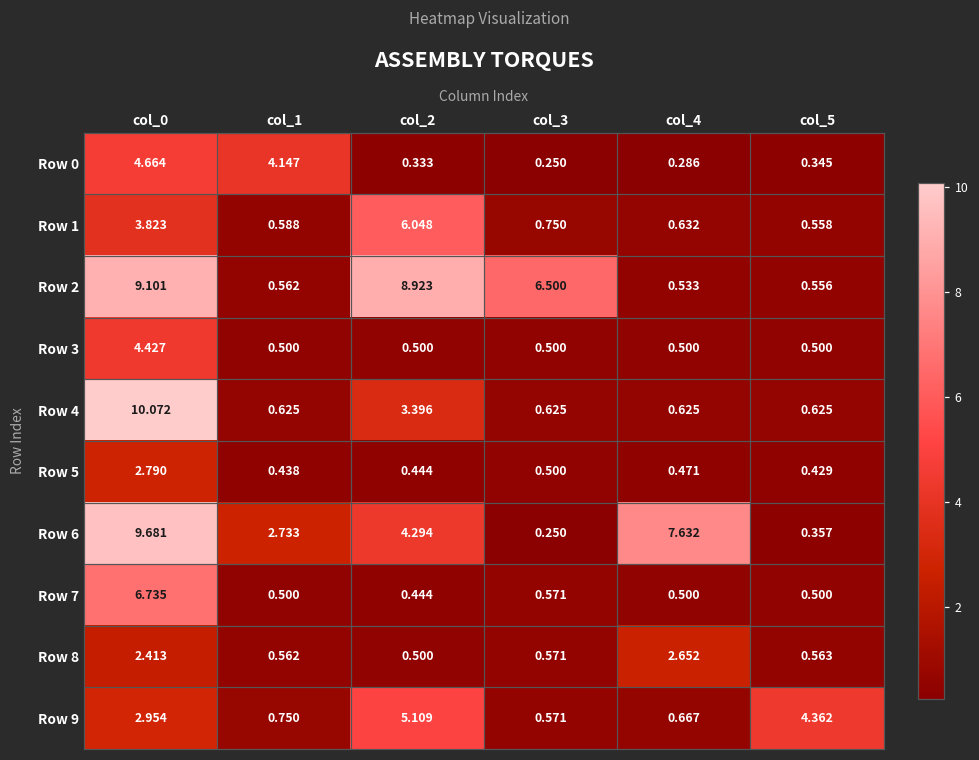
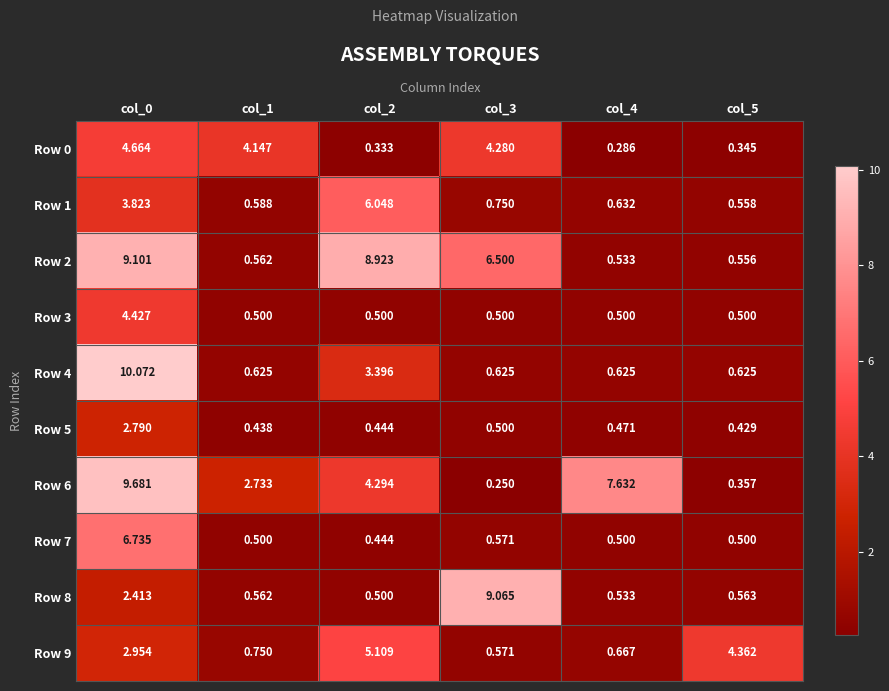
  {
    "Row 0": {
      "col_0": 4.664,
      "col_1": 4.147,
      "col_2": 0.333,
-     "col_3": 0.250,
+     "col_3": 4.280,
      "col_4": 0.286,
      "col_5": 0.345
    },
    "Row 1": {
      "col_0": 3.823,
      "col_1": 0.588,
      "col_2": 6.048,
      "col_3": 0.750,
      "col_4": 0.632,
      "col_5": 0.558
    },
    "Row 2": {
      "col_0": 9.101,
      "col_1": 0.562,
      "col_2": 8.923,
      "col_3": 6.500,
      "col_4": 0.533,
      "col_5": 0.556
    },
    "Row 3": {
      "col_0": 4.427,
      "col_1": 0.500,
      "col_2": 0.500,
      "col_3": 0.500,
      "col_4": 0.500,
      "col_5": 0.500
    },
    "Row 4": {
      "col_0": 10.072,
      "col_1": 0.625,
      "col_2": 3.396,
      "col_3": 0.625,
      "col_4": 0.625,
      "col_5": 0.625
    },
    "Row 5": {
      "col_0": 2.790,
      "col_1": 0.438,
      "col_2": 0.444,
      "col_3": 0.500,
      "col_4": 0.471,
      "col_5": 0.429
    },
    "Row 6": {
      "col_0": 9.681,
      "col_1": 2.733,
      "col_2": 4.294,
      "col_3": 0.250,
      "col_4": 7.632,
      "col_5": 0.357
    },
    "Row 7": {
      "col_0": 6.735,
      "col_1": 0.500,
      "col_2": 0.444,
      "col_3": 0.571,
      "col_4": 0.500,
      "col_5": 0.500
    },
    "Row 8": {
      "col_0": 2.413,
      "col_1": 0.562,
      "col_2": 0.500,
-     "col_3": 0.571,
-     "col_4": 2.652,
+     "col_3": 9.065,
+     "col_4": 0.533,
      "col_5": 0.563
    },
    "Row 9": {
      "col_0": 2.954,
      "col_1": 0.750,
      "col_2": 5.109,
      "col_3": 0.571,
      "col_4": 0.667,
      "col_5": 4.362
    }
  }
